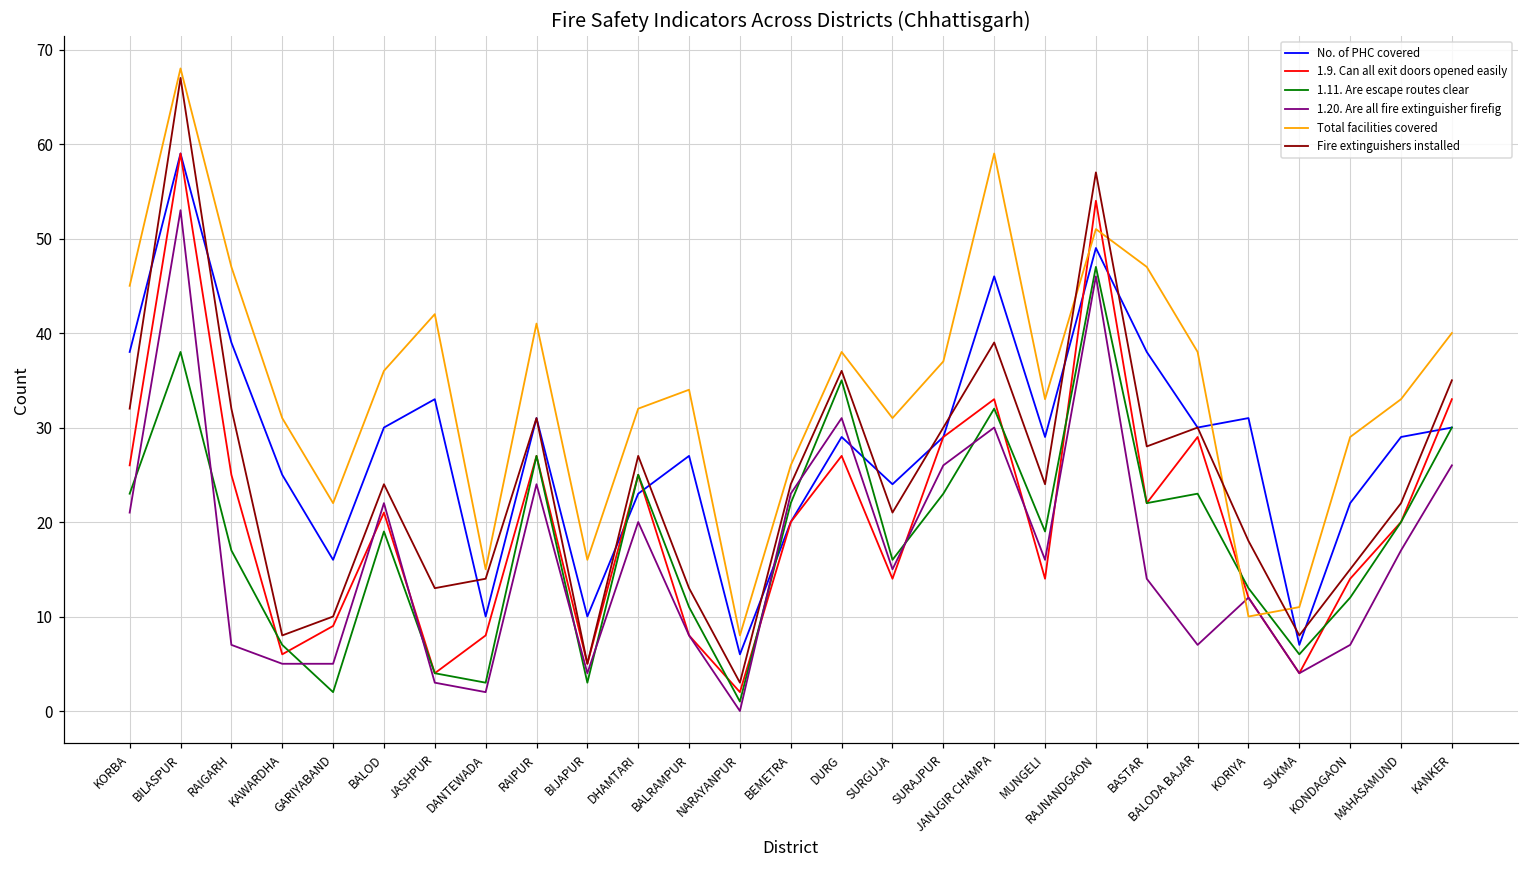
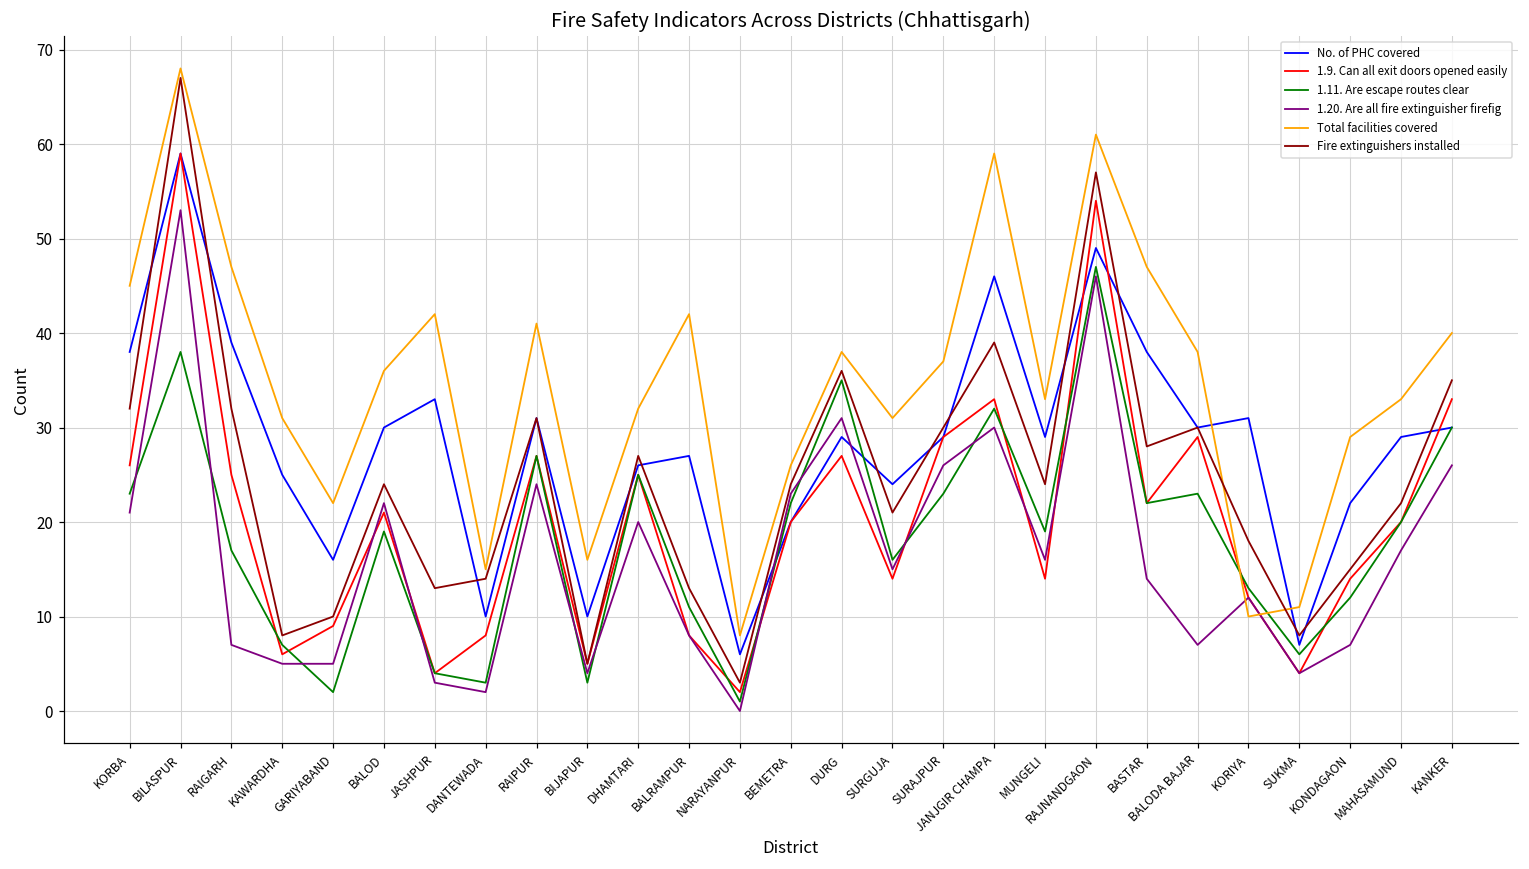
  {
    "No. of PHC covered": {
      "KORBA": 38,
      "RAIGARH": 39,
      "KAWARDHA": 25,
      "GARIYABAND": 16,
      "BALOD": 30,
      "JASHPUR": 33,
      "DANTEWADA": 10,
      "BIJAPUR": 10,
-     "DHAMTARI": 23,
+     "DHAMTARI": 26,
      "BALRAMPUR": 27,
      "NARAYANPUR": 6,
      "DURG": 29,
      "SURGUJA": 24,
      "JANJGIR CHAMPA": 46,
      "MUNGELI": 29,
      "RAJNANDGAON": 49,
      "BASTAR": 38,
      "KORIYA": 31,
      "SUKMA": 7,
      "KONDAGAON": 22,
      "MAHASAMUND": 29
    },
    "1.9. Can all exit doors opened easily": {
      "KORBA": 26,
      "RAIGARH": 25,
      "KAWARDHA": 6,
      "GARIYABAND": 9,
      "BALOD": 21,
      "DANTEWADA": 8,
      "NARAYANPUR": 2,
      "DURG": 27,
      "SURGUJA": 14,
      "JANJGIR CHAMPA": 33,
      "MUNGELI": 14,
      "RAJNANDGAON": 54,
      "BALODA BAJAR": 29,
      "KONDAGAON": 14,
      "KANKER": 33
    },
    "1.11. Are escape routes clear": {
      "KORBA": 23,
      "BILASPUR": 38,
      "RAIGARH": 17,
      "KAWARDHA": 7,
      "GARIYABAND": 2,
      "BALOD": 19,
      "DANTEWADA": 3,
      "BIJAPUR": 3,
      "BALRAMPUR": 11,
      "NARAYANPUR": 1,
      "BEMETRA": 22,
      "DURG": 35,
      "SURGUJA": 16,
      "SURAJPUR": 23,
      "JANJGIR CHAMPA": 32,
      "MUNGELI": 19,
      "RAJNANDGAON": 47,
      "BALODA BAJAR": 23,
      "KORIYA": 13,
      "SUKMA": 6,
      "KONDAGAON": 12
    },
    "1.20. Are all fire extinguisher firefig": {
      "KORBA": 21,
      "BILASPUR": 53,
      "RAIGARH": 7,
      "KAWARDHA": 5,
      "GARIYABAND": 5,
      "BALOD": 22,
      "JASHPUR": 3,
      "DANTEWADA": 2,
      "RAIPUR": 24,
      "BIJAPUR": 4,
      "DHAMTARI": 20,
      "NARAYANPUR": 0,
      "BEMETRA": 23,
      "DURG": 31,
      "SURGUJA": 15,
      "SURAJPUR": 26,
      "JANJGIR CHAMPA": 30,
      "MUNGELI": 16,
      "RAJNANDGAON": 46,
      "BASTAR": 14,
      "BALODA BAJAR": 7,
      "KONDAGAON": 7,
      "MAHASAMUND": 17,
      "KANKER": 26
    },
    "Total facilities covered": {
      "KORBA": 45,
      "BILASPUR": 68,
      "RAIGARH": 47,
      "KAWARDHA": 31,
      "GARIYABAND": 22,
      "BALOD": 36,
      "JASHPUR": 42,
      "DANTEWADA": 15,
      "RAIPUR": 41,
      "BIJAPUR": 16,
      "DHAMTARI": 32,
-     "BALRAMPUR": 34,
+     "BALRAMPUR": 42,
      "NARAYANPUR": 8,
      "BEMETRA": 26,
      "DURG": 38,
      "SURGUJA": 31,
      "SURAJPUR": 37,
      "JANJGIR CHAMPA": 59,
      "MUNGELI": 33,
-     "RAJNANDGAON": 51,
+     "RAJNANDGAON": 61,
      "BASTAR": 47,
      "BALODA BAJAR": 38,
      "KORIYA": 10,
      "SUKMA": 11,
      "KONDAGAON": 29,
      "MAHASAMUND": 33,
      "KANKER": 40
    },
    "Fire extinguishers installed": {
      "KORBA": 32,
      "BILASPUR": 67,
      "RAIGARH": 32,
      "KAWARDHA": 8,
      "GARIYABAND": 10,
      "BALOD": 24,
      "JASHPUR": 13,
      "DANTEWADA": 14,
      "DHAMTARI": 27,
      "BALRAMPUR": 13,
      "NARAYANPUR": 3,
      "BEMETRA": 24,
      "DURG": 36,
      "SURGUJA": 21,
      "SURAJPUR": 30,
      "JANJGIR CHAMPA": 39,
      "MUNGELI": 24,
      "RAJNANDGAON": 57,
      "BASTAR": 28,
      "KORIYA": 18,
      "SUKMA": 8,
      "KONDAGAON": 15,
      "MAHASAMUND": 22,
      "KANKER": 35
    }
  }
